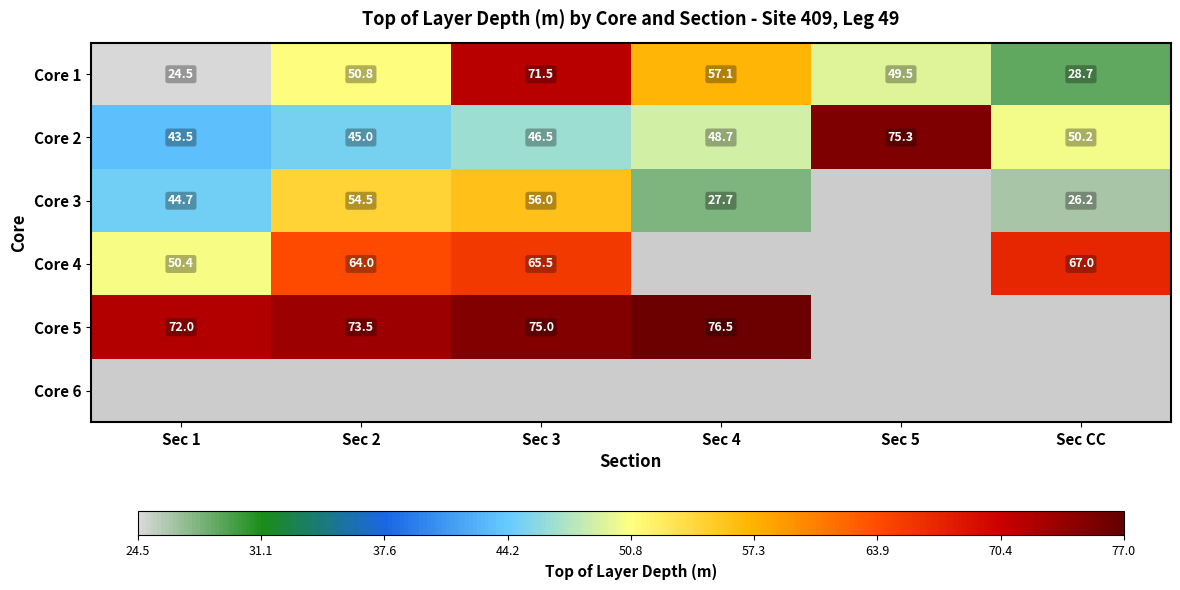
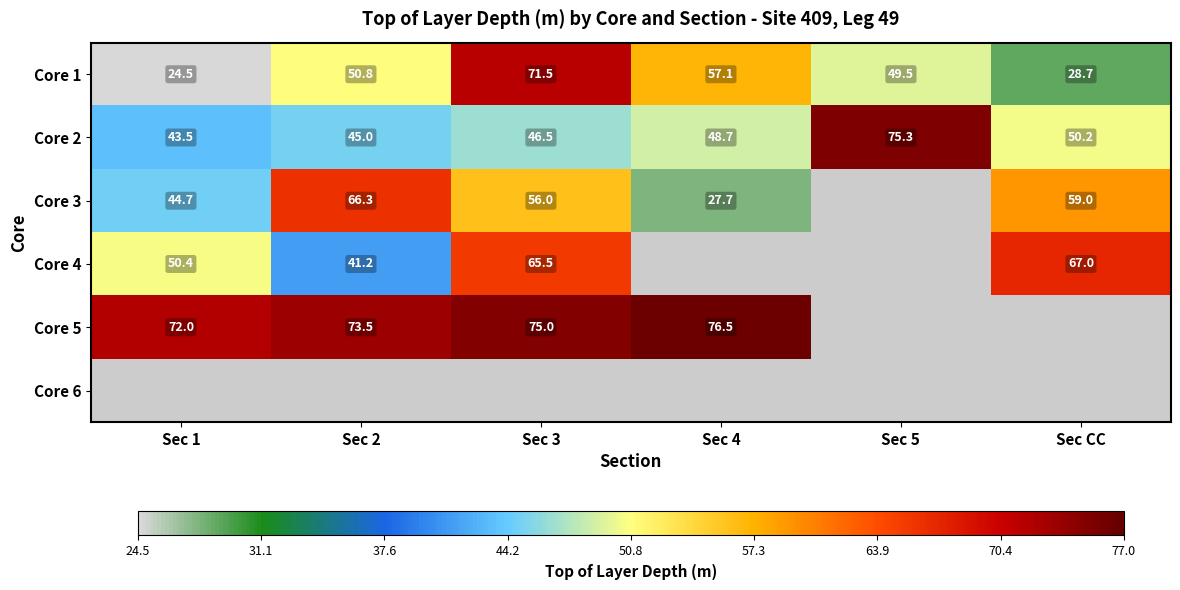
  {
    "Core 3": {
-     "Sec 2": 54.5,
-     "Sec CC": 26.2
+     "Sec 2": 66.3,
+     "Sec CC": 59.0
    },
    "Core 4": {
-     "Sec 2": 64.0
+     "Sec 2": 41.2
    }
  }
